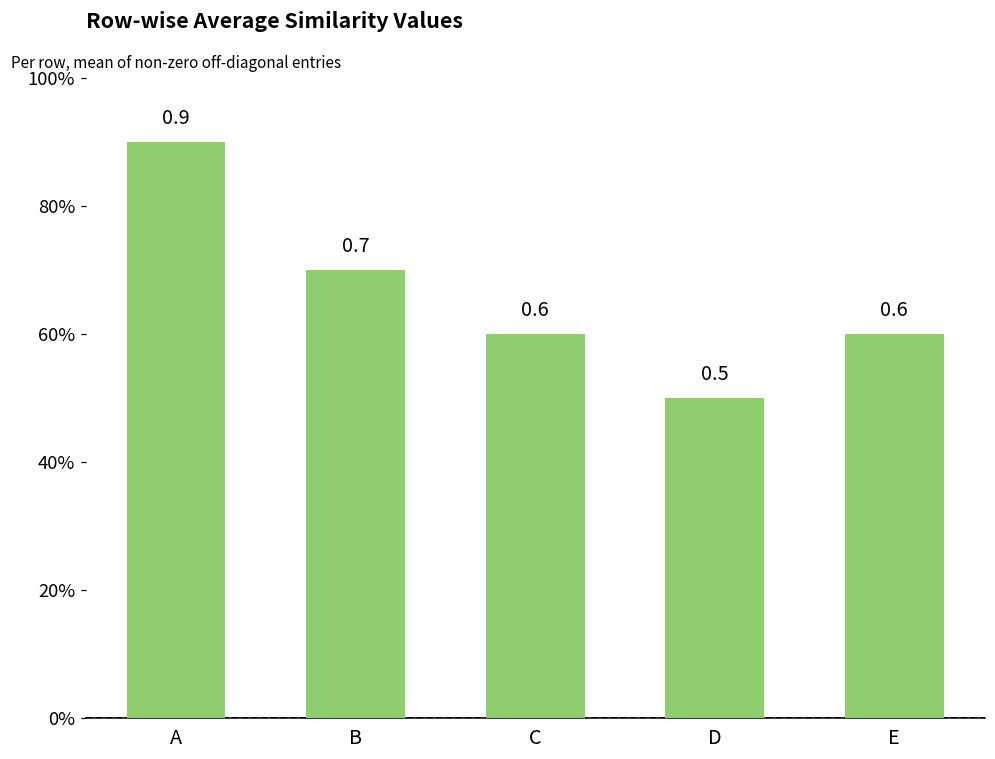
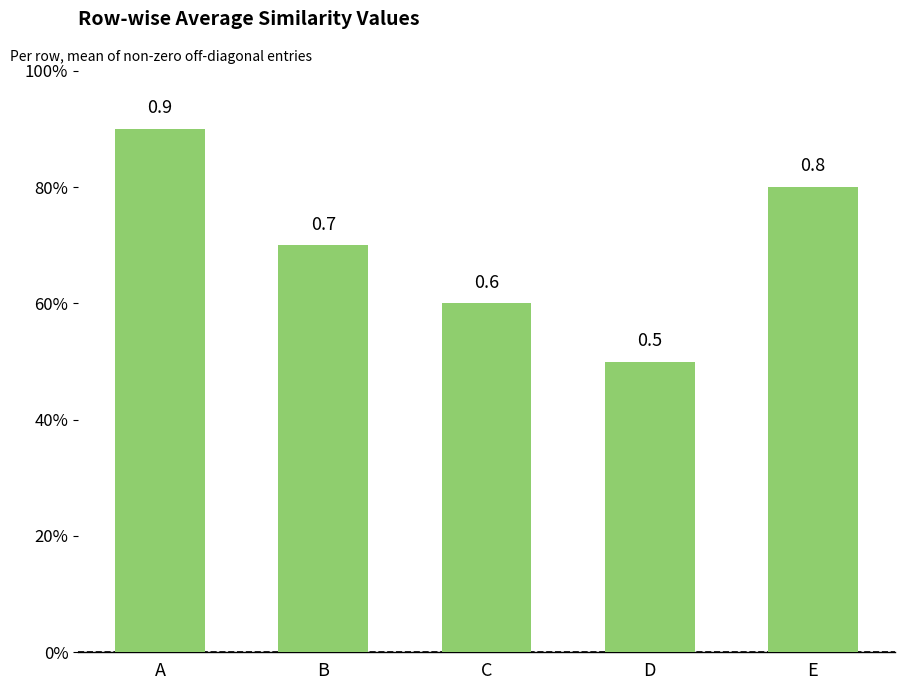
  {
    "A": 0.9,
    "B": 0.7,
    "C": 0.6,
    "D": 0.5,
-   "E": 0.6
+   "E": 0.8
  }
